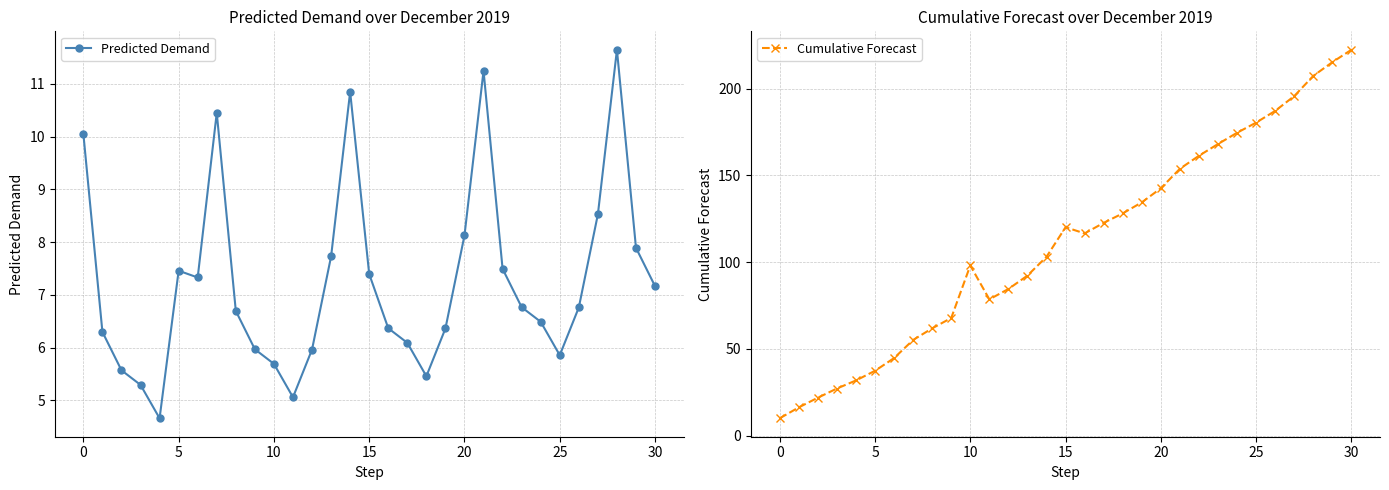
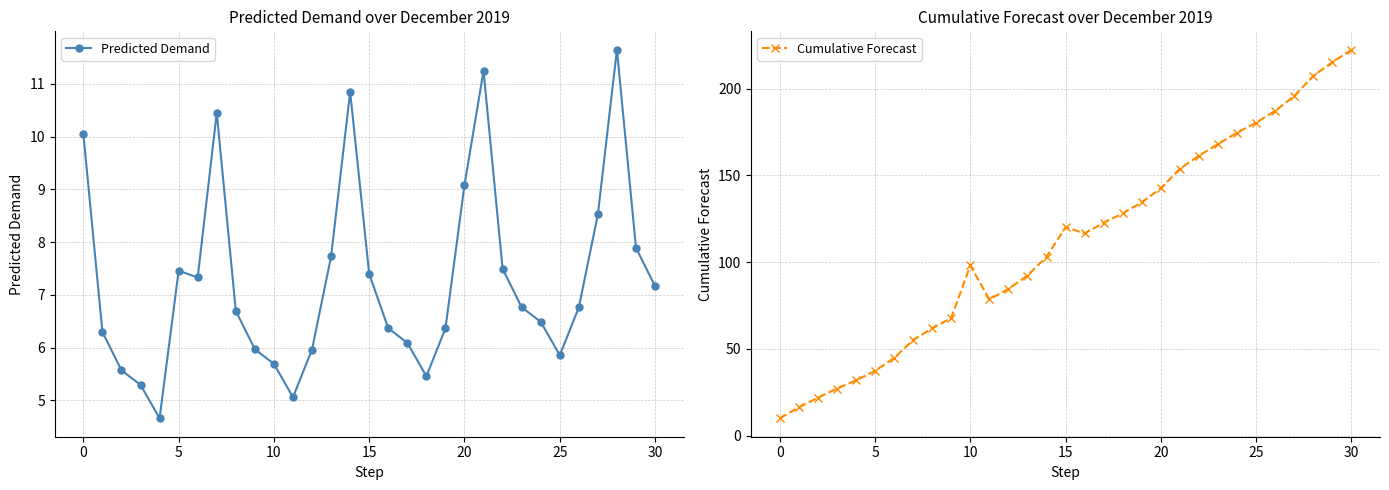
  {
    "Predicted Demand over December 2019": {
      "0": 10.0,
      "5": 7.5,
      "10": 5.7,
      "15": 7.4,
-     "20": 8.1,
+     "20": 9.1,
      "25": 5.9,
      "30": 7.2
    },
    "Cumulative Forecast over December 2019": {
      "0": 10,
      "5": 37,
      "10": 98,
      "15": 120,
      "20": 143,
      "25": 180,
      "30": 222
    }
  }
